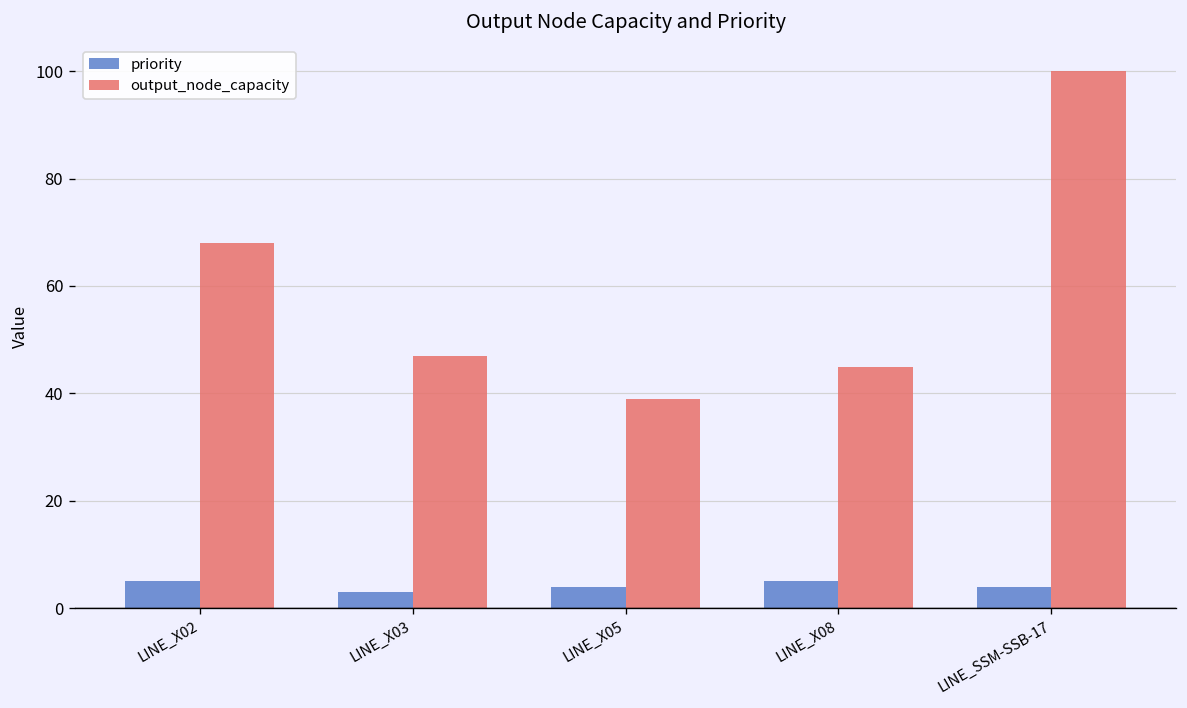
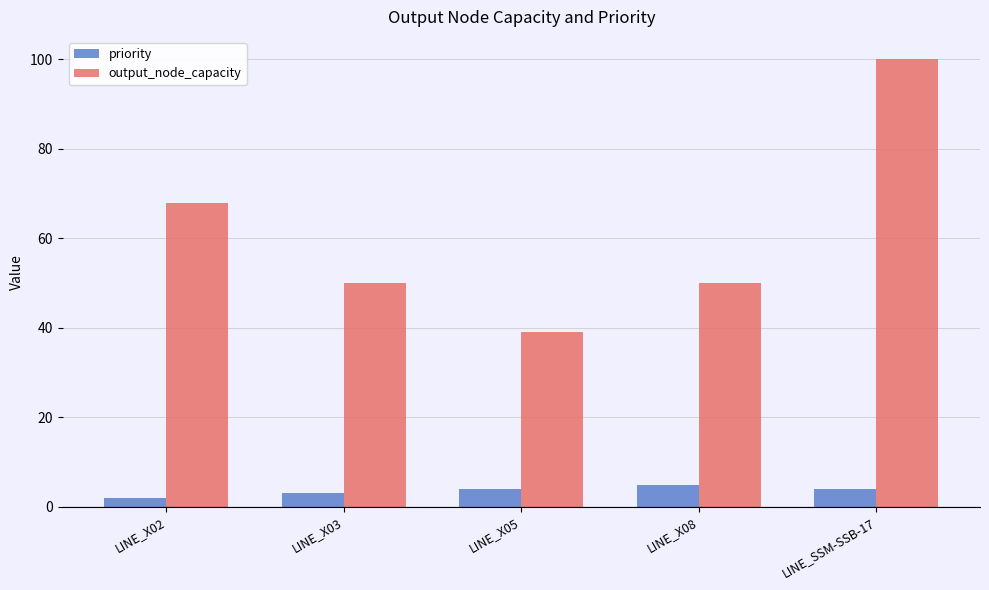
  {
    "priority": {
-     "LINE_X02": 5,
+     "LINE_X02": 2,
      "LINE_X03": 3,
      "LINE_X05": 4,
      "LINE_X08": 5,
      "LINE_SSM-SSB-17": 4
    },
    "output_node_capacity": {
      "LINE_X02": 68,
-     "LINE_X03": 47,
+     "LINE_X03": 50,
      "LINE_X05": 39,
-     "LINE_X08": 45,
+     "LINE_X08": 50,
      "LINE_SSM-SSB-17": 100
    }
  }
